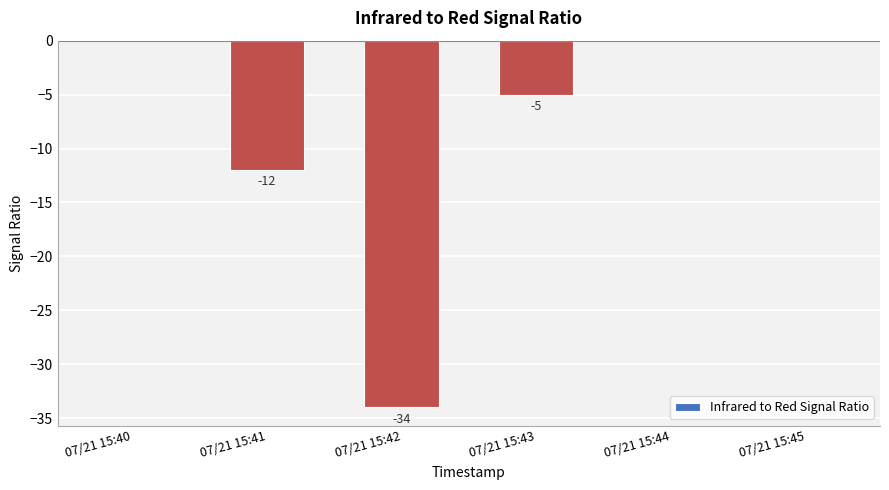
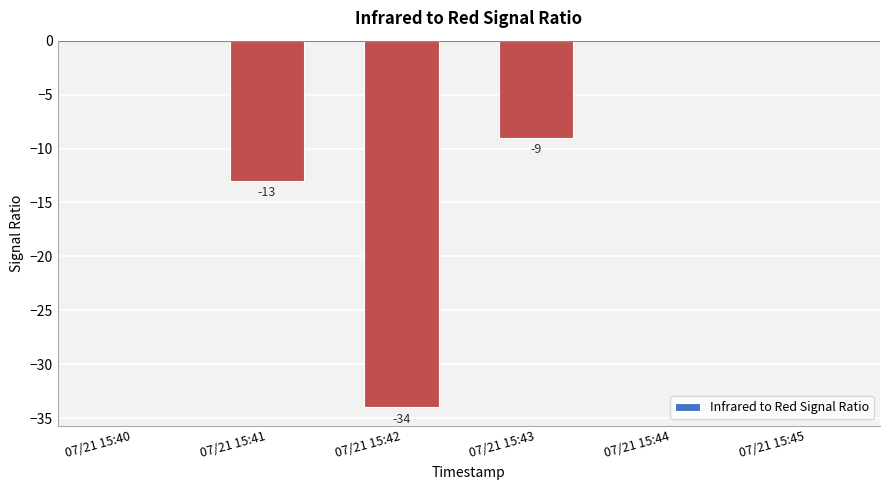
  {
-   "07/21 15:41": -12,
+   "07/21 15:41": -13,
    "07/21 15:42": -34,
-   "07/21 15:43": -5
+   "07/21 15:43": -9
  }
